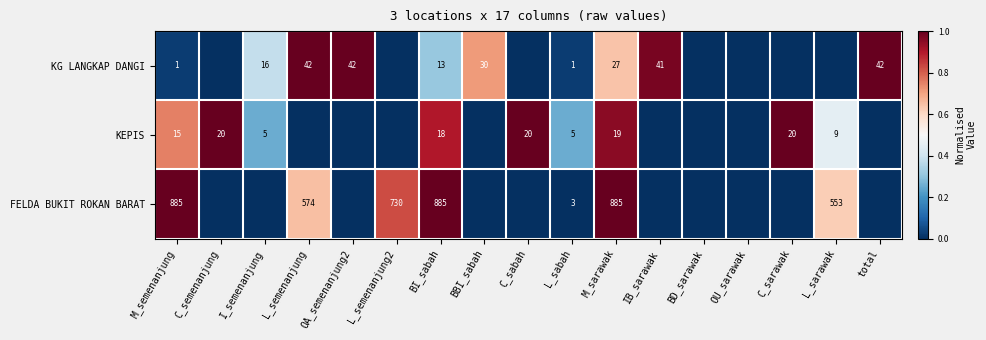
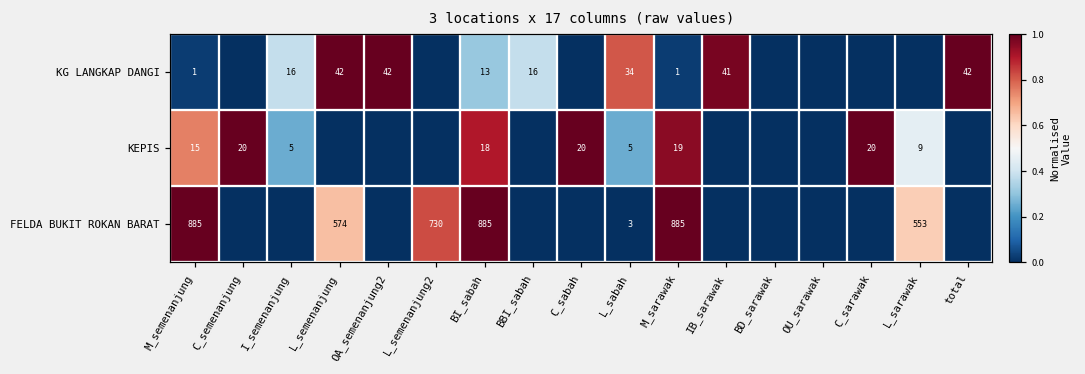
  {
    "KG LANGKAP DANGI": {
      "M_semenanjung": 1,
      "I_semenanjung": 16,
      "L_semenanjung": 42,
      "OA_semenanjung2": 42,
      "BI_sabah": 13,
-     "BBI_sabah": 30,
-     "L_sabah": 1,
-     "M_sarawak": 27,
+     "BBI_sabah": 16,
+     "L_sabah": 34,
+     "M_sarawak": 1,
      "IB_sarawak": 41,
      "total": 42
    },
    "KEPIS": {
      "M_semenanjung": 15,
      "C_semenanjung": 20,
      "I_semenanjung": 5,
      "BI_sabah": 18,
      "C_sabah": 20,
      "L_sabah": 5,
      "M_sarawak": 19,
      "C_sarawak": 20,
      "L_sarawak": 9
    },
    "FELDA BUKIT ROKAN BARAT": {
      "M_semenanjung": 885,
      "L_semenanjung": 574,
      "L_semenanjung2": 730,
      "BI_sabah": 885,
      "L_sabah": 3,
      "M_sarawak": 885,
      "L_sarawak": 553
    }
  }
